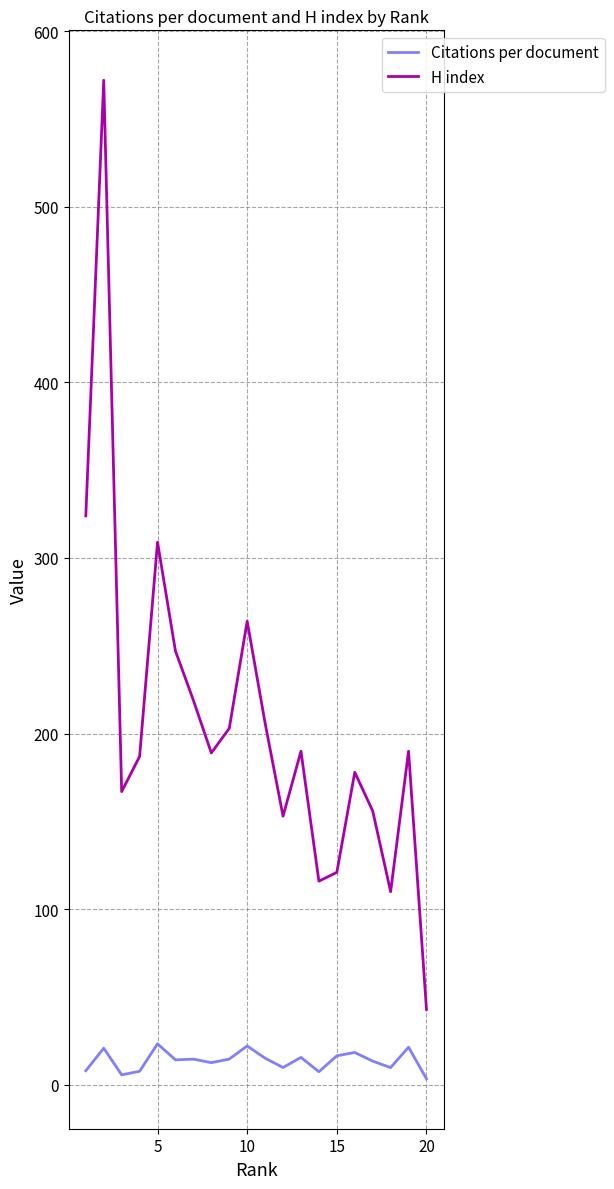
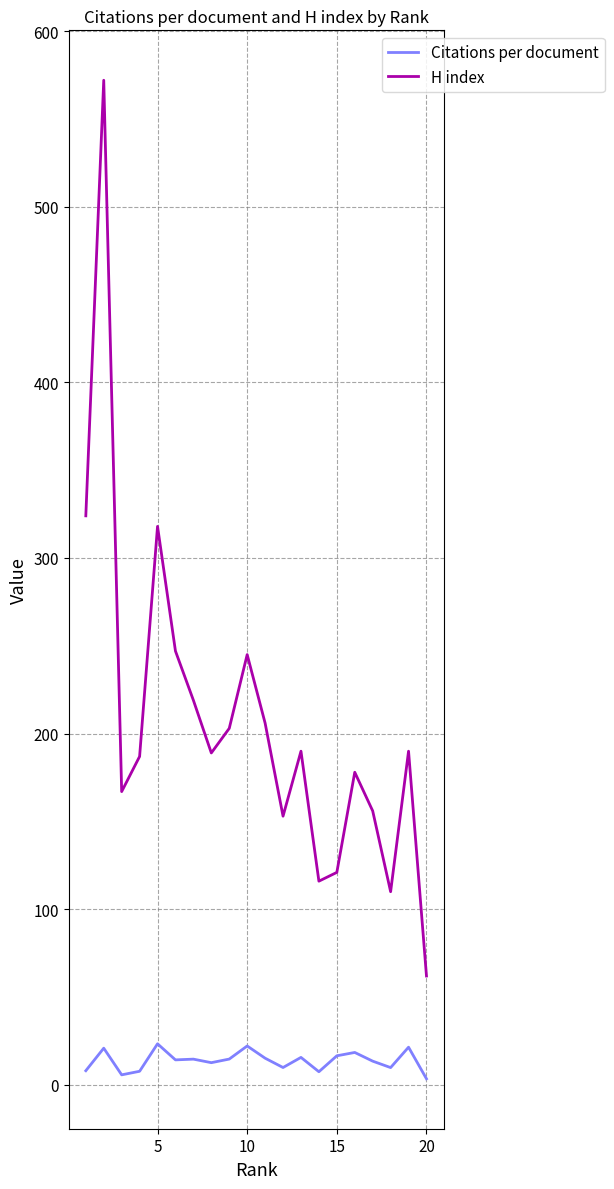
  {
    "Citations per document": {
      "5": 23,
      "10": 22,
      "15": 17,
      "20": 3
    },
    "H index": {
-     "5": 309,
-     "10": 264,
+     "5": 318,
+     "10": 245,
      "15": 121,
-     "20": 43
+     "20": 62
    }
  }
